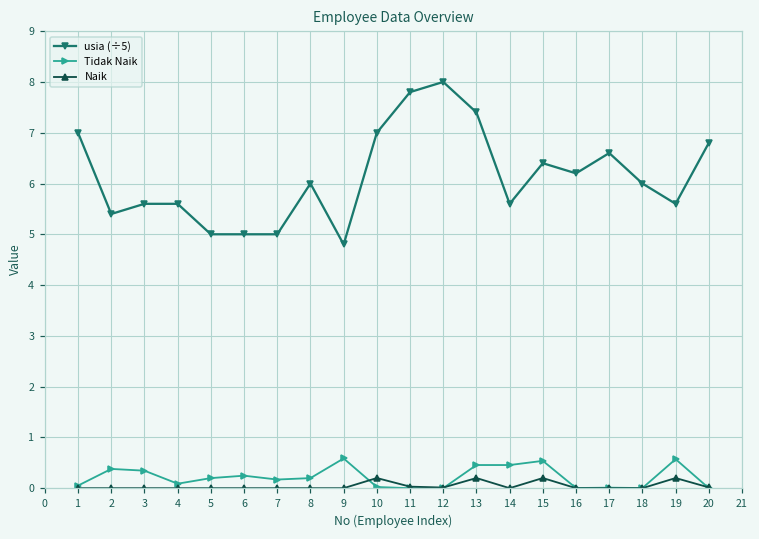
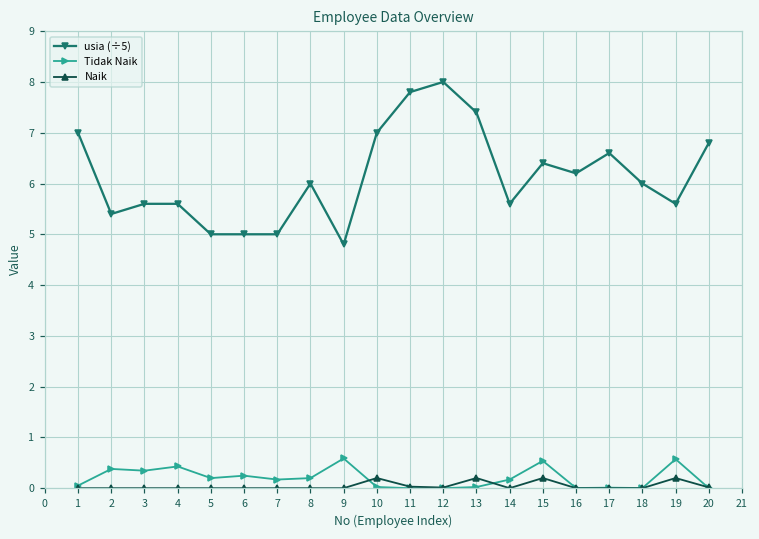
  {
    "Tidak Naik": {
      "2": 0.4,
      "3": 0.3,
-     "4": 0.1,
+     "4": 0.4,
      "5": 0.2,
      "6": 0.2,
      "7": 0.2,
      "8": 0.2,
      "9": 0.6,
      "10": 0.0,
-     "13": 0.5,
-     "14": 0.5,
+     "13": 0.0,
+     "14": 0.2,
      "15": 0.5,
      "19": 0.6
    }
  }
